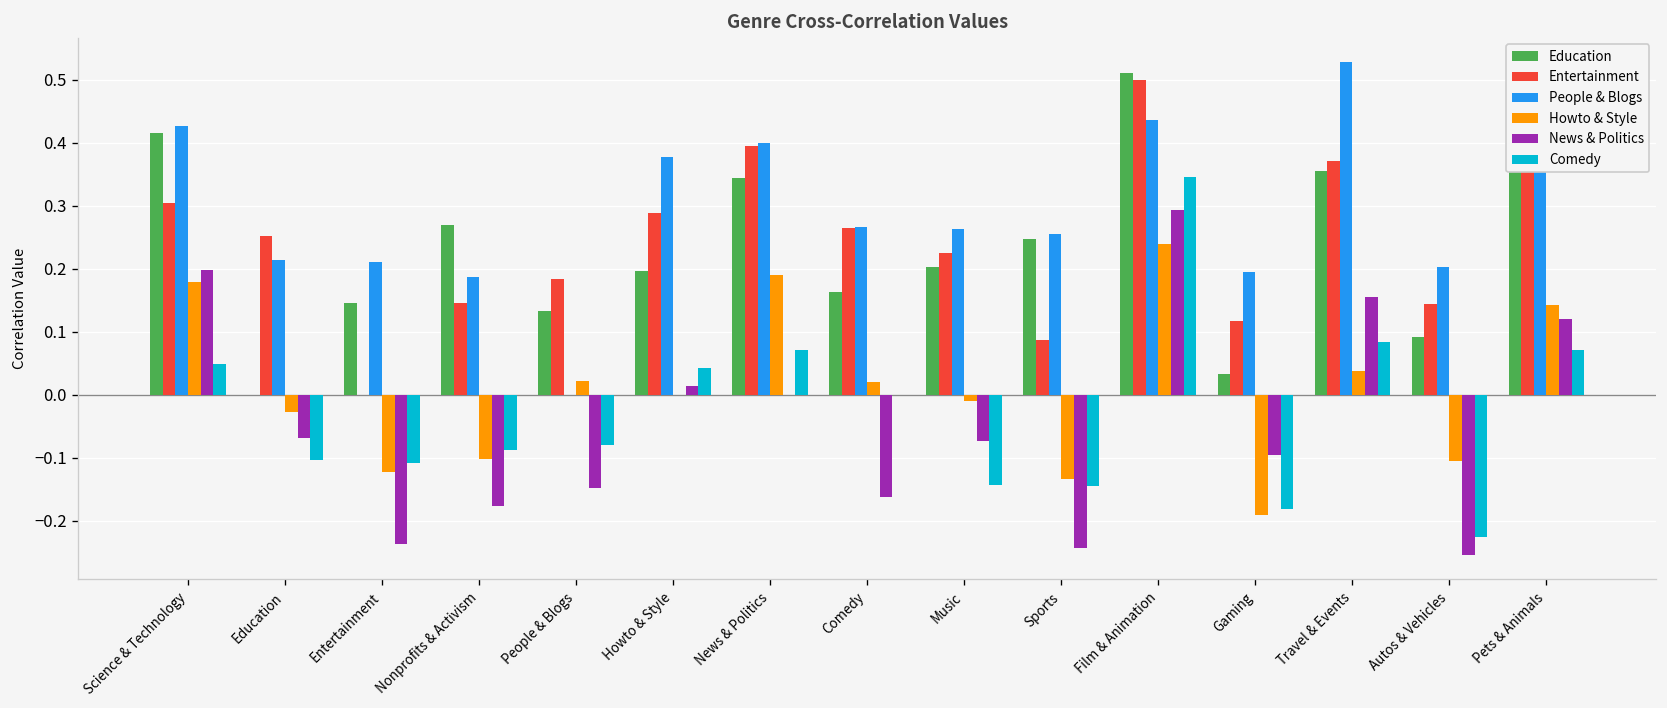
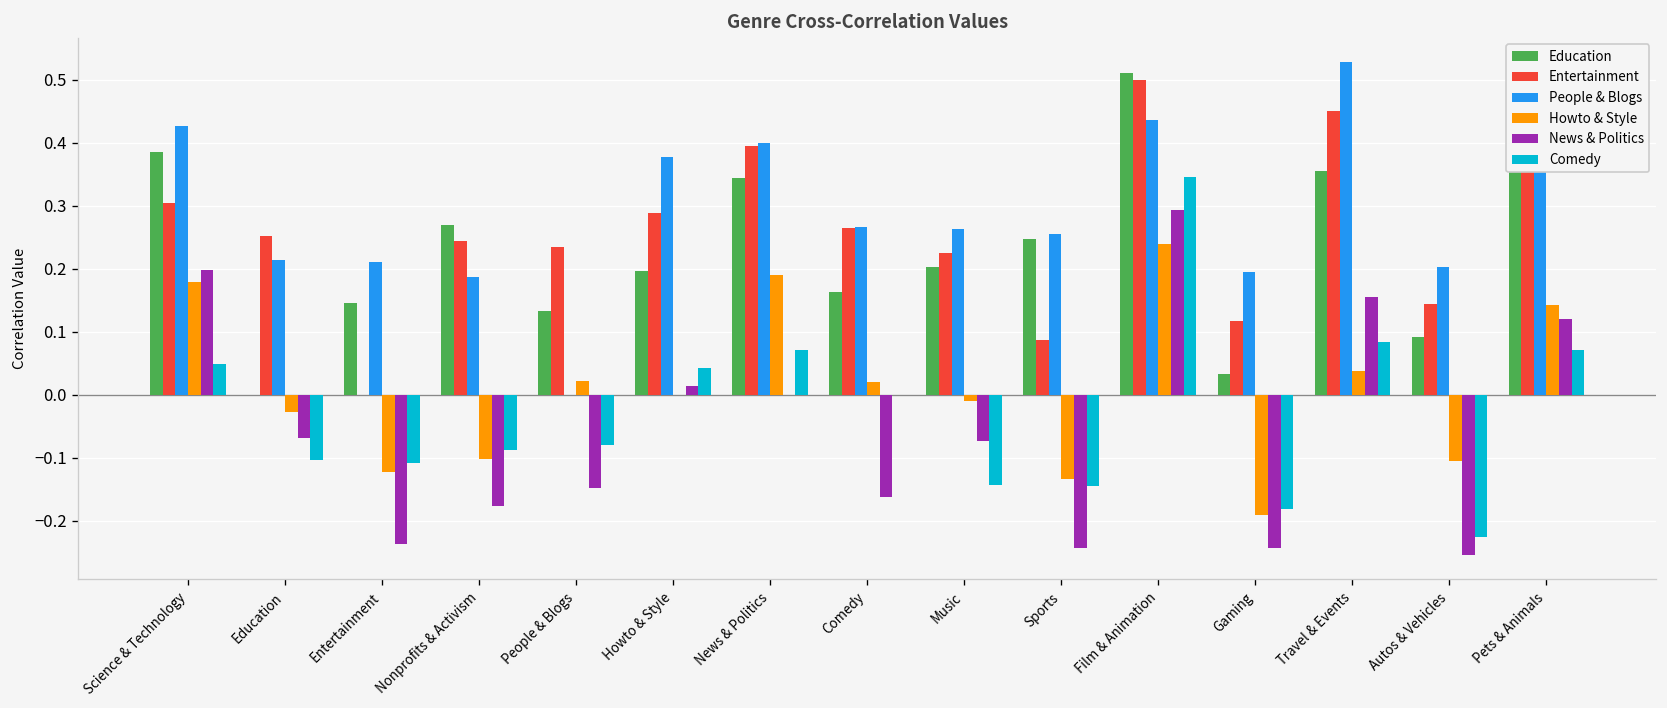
  {
    "Education": {
-     "Science & Technology": 0.42,
+     "Science & Technology": 0.39,
      "Education": 0.00,
      "Entertainment": 0.15,
      "Nonprofits & Activism": 0.27,
      "People & Blogs": 0.13,
      "Howto & Style": 0.20,
      "News & Politics": 0.34,
      "Comedy": 0.16,
      "Music": 0.20,
      "Sports": 0.25,
      "Film & Animation": 0.51,
      "Gaming": 0.03,
      "Travel & Events": 0.36,
      "Autos & Vehicles": 0.09,
      "Pets & Animals": 0.35
    },
    "Entertainment": {
      "Science & Technology": 0.30,
      "Education": 0.25,
      "Entertainment": 0.00,
-     "Nonprofits & Activism": 0.15,
-     "People & Blogs": 0.18,
+     "Nonprofits & Activism": 0.24,
+     "People & Blogs": 0.24,
      "Howto & Style": 0.29,
      "News & Politics": 0.40,
      "Comedy": 0.26,
      "Music": 0.22,
      "Sports": 0.09,
      "Film & Animation": 0.50,
      "Gaming": 0.12,
-     "Travel & Events": 0.37,
+     "Travel & Events": 0.45,
      "Autos & Vehicles": 0.14
    },
    "Howto & Style": {
      "Science & Technology": 0.18,
      "Education": -0.03,
      "Entertainment": -0.12,
      "Nonprofits & Activism": -0.10,
      "People & Blogs": 0.02,
      "Howto & Style": 0.00,
      "News & Politics": 0.19,
      "Comedy": 0.02,
      "Music": -0.01,
      "Sports": -0.13,
      "Film & Animation": 0.24,
      "Gaming": -0.19,
      "Travel & Events": 0.04,
      "Autos & Vehicles": -0.11,
      "Pets & Animals": 0.14
    },
    "News & Politics": {
      "Science & Technology": 0.20,
      "Education": -0.07,
      "Entertainment": -0.24,
      "Nonprofits & Activism": -0.18,
      "People & Blogs": -0.15,
      "Howto & Style": 0.01,
      "News & Politics": 0.00,
      "Comedy": -0.16,
      "Music": -0.07,
      "Sports": -0.24,
      "Film & Animation": 0.29,
-     "Gaming": -0.09,
+     "Gaming": -0.24,
      "Travel & Events": 0.16,
      "Autos & Vehicles": -0.25,
      "Pets & Animals": 0.12
    }
  }
